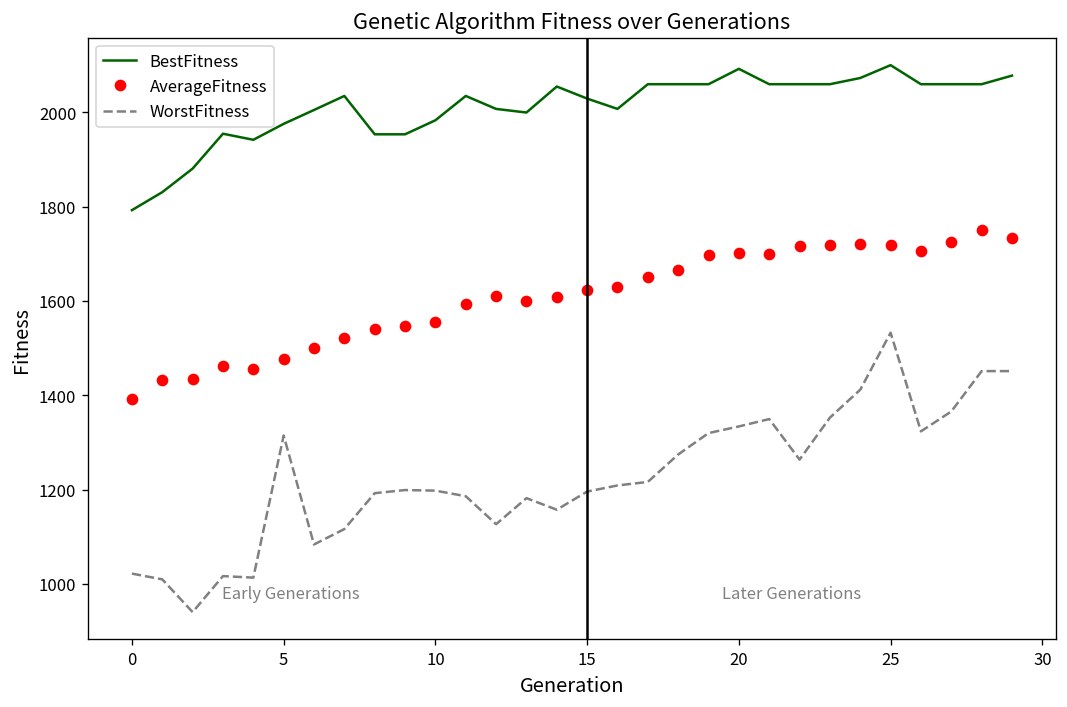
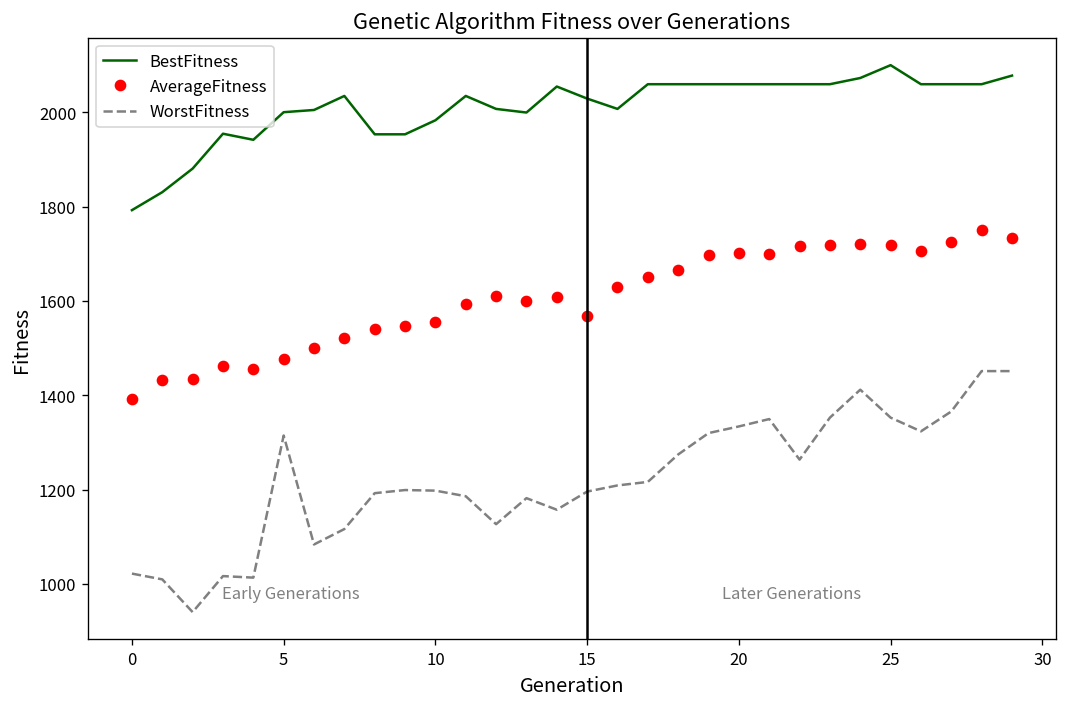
  {
    "BestFitness": {
      "0": 1790,
-     "5": 1980,
+     "5": 2000,
      "10": 1980,
      "15": 2030,
-     "20": 2090,
+     "20": 2060,
      "25": 2100
    },
    "AverageFitness": {
      "0": 1390,
      "5": 1480,
      "10": 1560,
-     "15": 1620,
+     "15": 1570,
      "20": 1700,
      "25": 1720
    },
    "WorstFitness": {
      "0": 1020,
      "5": 1310,
      "10": 1200,
      "15": 1200,
      "20": 1330,
-     "25": 1530
+     "25": 1350
    }
  }
